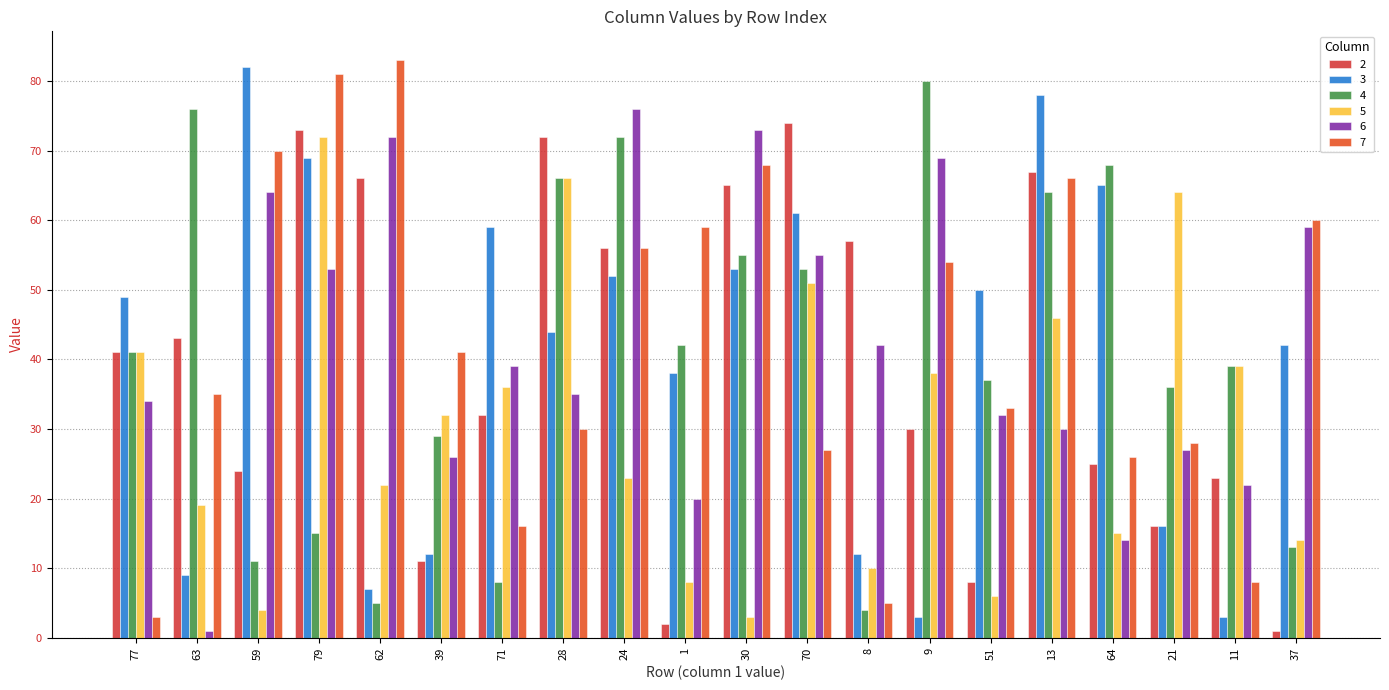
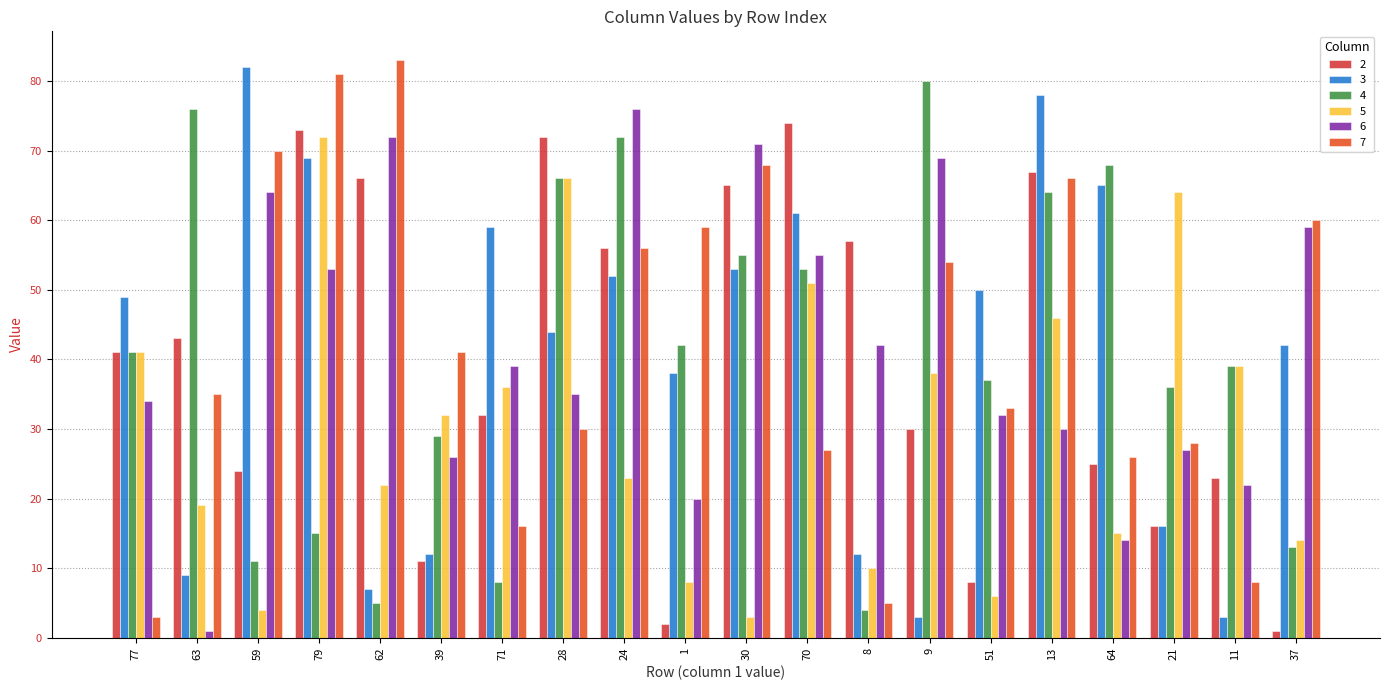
  {
    "3": {
      "77": 49,
      "63": 9,
      "59": 82,
      "79": 69,
      "62": 7,
      "39": 12,
      "71": 59,
      "28": 44,
      "24": 52,
      "1": 38,
      "30": 53,
      "70": 61,
      "8": 12,
      "9": 3,
      "51": 50,
      "13": 78,
      "64": 65,
      "21": 16,
      "11": 3,
      "37": 42
    },
    "4": {
      "77": 41,
      "63": 76,
      "59": 11,
      "79": 15,
      "62": 5,
      "39": 29,
      "71": 8,
      "28": 66,
      "24": 72,
      "1": 42,
      "30": 55,
      "70": 53,
      "8": 4,
      "9": 80,
      "51": 37,
      "13": 64,
      "64": 68,
      "21": 36,
      "11": 39,
      "37": 13
    },
    "5": {
      "77": 41,
      "63": 19,
      "59": 4,
      "79": 72,
      "62": 22,
      "39": 32,
      "71": 36,
      "28": 66,
      "24": 23,
      "1": 8,
      "30": 3,
      "70": 51,
      "8": 10,
      "9": 38,
      "51": 6,
      "13": 46,
      "64": 15,
      "21": 64,
      "11": 39,
      "37": 14
    },
    "6": {
      "77": 34,
      "63": 1,
      "59": 64,
      "79": 53,
      "62": 72,
      "39": 26,
      "71": 39,
      "28": 35,
      "24": 76,
      "1": 20,
-     "30": 73,
+     "30": 71,
      "70": 55,
      "8": 42,
      "9": 69,
      "51": 32,
      "13": 30,
      "64": 14,
      "21": 27,
      "11": 22,
      "37": 59
    }
  }
